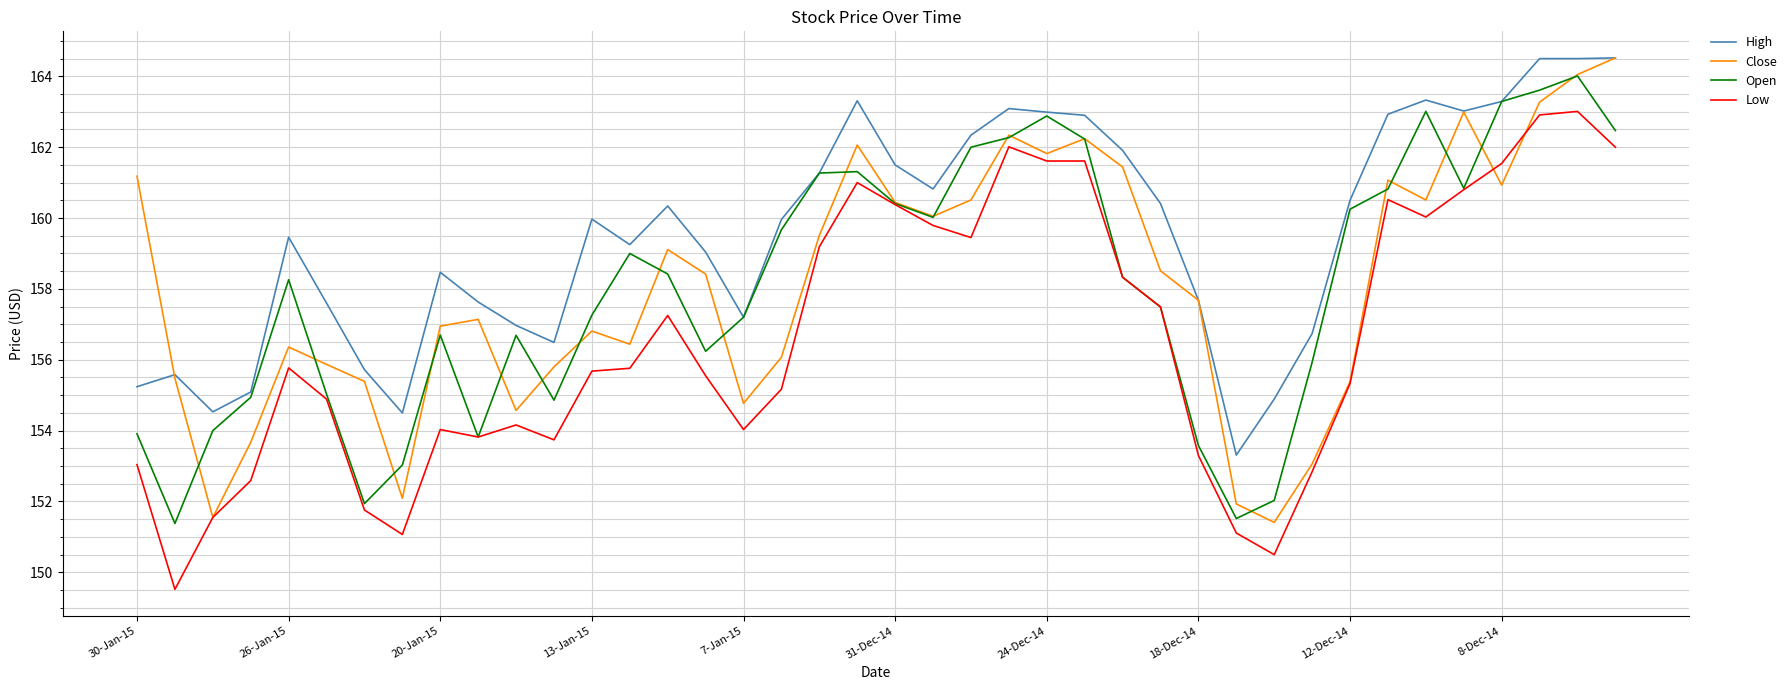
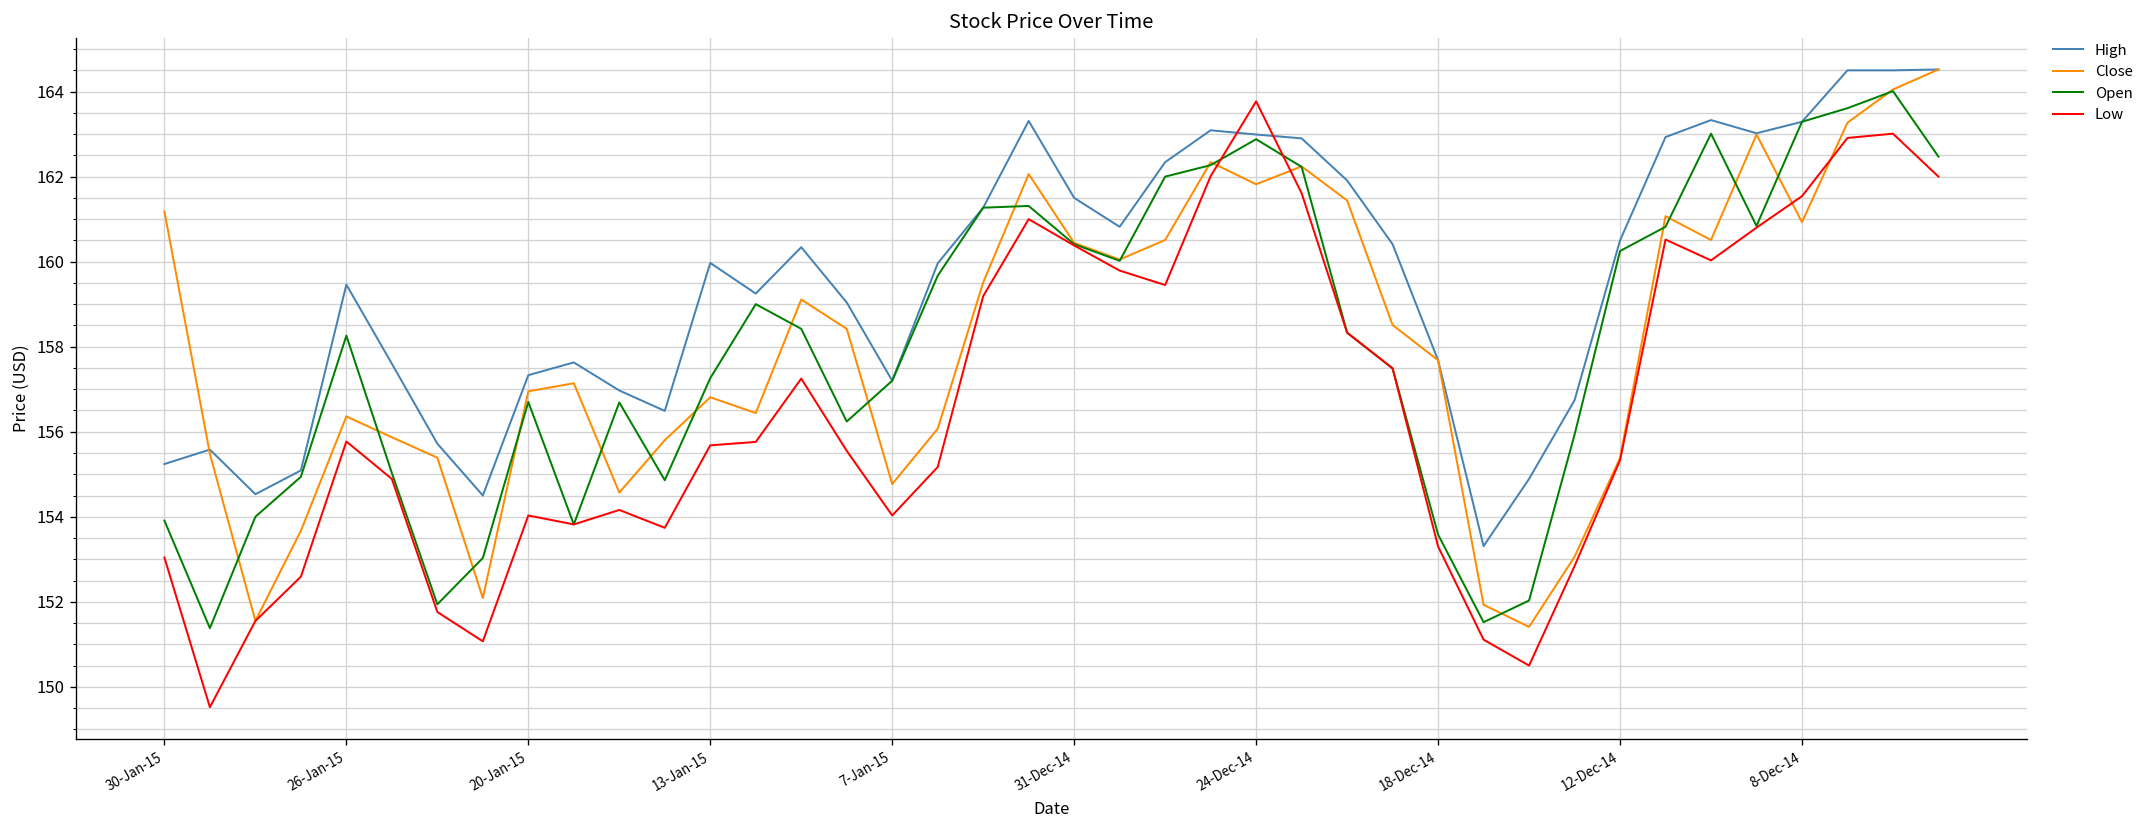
  {
    "High": {
      "30-Jan-15": 155.2,
      "26-Jan-15": 159.5,
-     "20-Jan-15": 158.5,
+     "20-Jan-15": 157.3,
      "13-Jan-15": 160.0,
      "31-Dec-14": 161.5,
      "24-Dec-14": 163.0,
      "12-Dec-14": 160.5
    },
    "Close": {
      "30-Jan-15": 161.2,
      "26-Jan-15": 156.4,
      "20-Jan-15": 157.0,
      "13-Jan-15": 156.8,
      "7-Jan-15": 154.8,
      "24-Dec-14": 161.8,
      "8-Dec-14": 160.9
    },
    "Open": {
      "30-Jan-15": 153.9,
      "26-Jan-15": 158.3,
      "20-Jan-15": 156.7,
      "13-Jan-15": 157.3,
      "24-Dec-14": 162.9,
      "18-Dec-14": 153.6,
      "12-Dec-14": 160.3
    },
    "Low": {
      "30-Jan-15": 153.0,
      "26-Jan-15": 155.8,
      "20-Jan-15": 154.0,
      "13-Jan-15": 155.7,
      "7-Jan-15": 154.0,
-     "24-Dec-14": 161.6,
+     "24-Dec-14": 163.8,
      "18-Dec-14": 153.3,
      "8-Dec-14": 161.5
    }
  }
